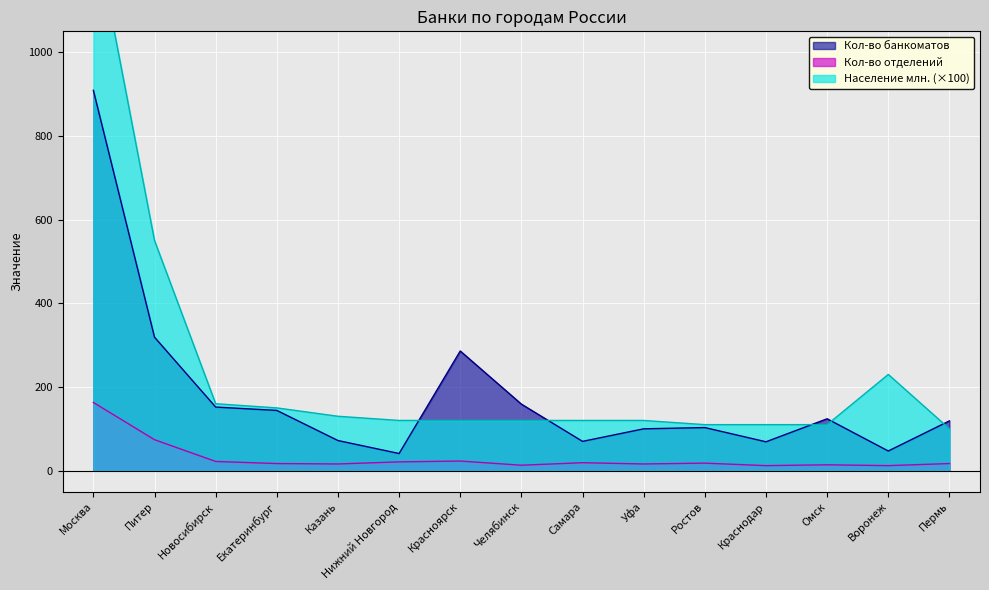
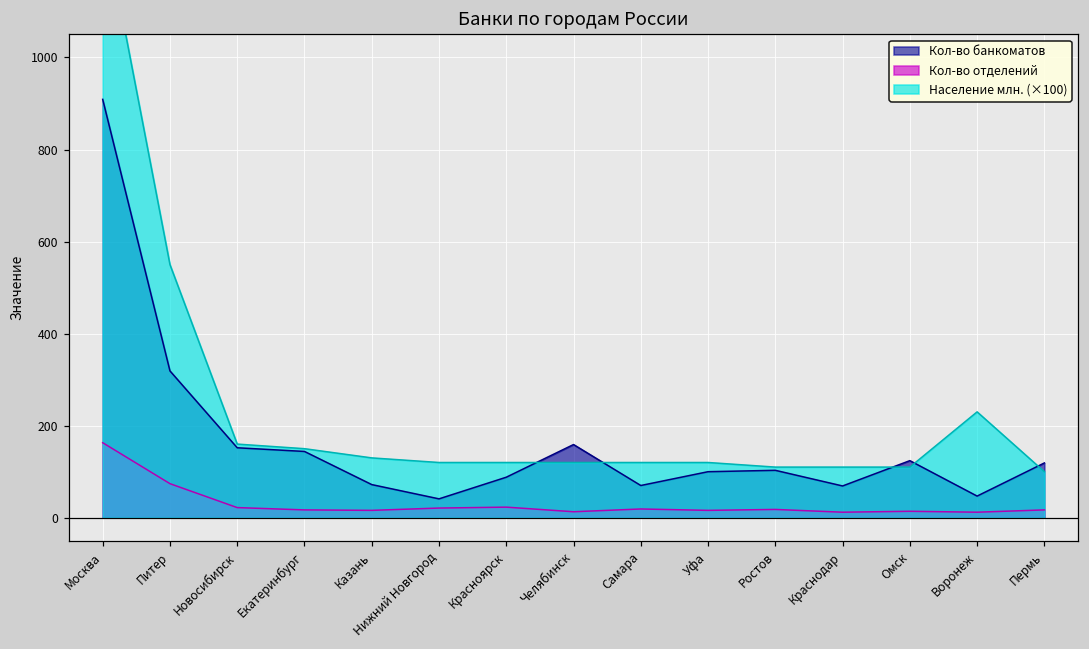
  {
    "Кол-во банкоматов": {
      "Москва": 910,
      "Питер": 320,
      "Новосибирск": 150,
      "Казань": 70,
      "Нижний Новгород": 40,
-     "Красноярск": 290,
+     "Красноярск": 90,
      "Челябинск": 160,
      "Самара": 70,
      "Уфа": 100,
      "Ростов": 100,
      "Краснодар": 70,
      "Омск": 120,
      "Воронеж": 50,
      "Пермь": 120
    },
    "Кол-во отделений": {
      "Москва": 160,
      "Питер": 70,
      "Новосибирск": 20,
      "Екатеринбург": 20,
      "Казань": 20,
      "Нижний Новгород": 20,
      "Красноярск": 20,
      "Челябинск": 10,
      "Самара": 20,
      "Уфа": 20,
      "Ростов": 20,
      "Краснодар": 10,
      "Омск": 10,
      "Воронеж": 10,
      "Пермь": 20
    },
    "Население млн. (×100)": {
      "Питер": 550,
      "Новосибирск": 160,
      "Казань": 130,
      "Нижний Новгород": 120,
      "Красноярск": 120,
      "Челябинск": 120,
      "Самара": 120,
      "Уфа": 120,
      "Ростов": 110,
      "Краснодар": 110,
      "Омск": 110,
      "Воронеж": 230,
      "Пермь": 100
    }
  }
